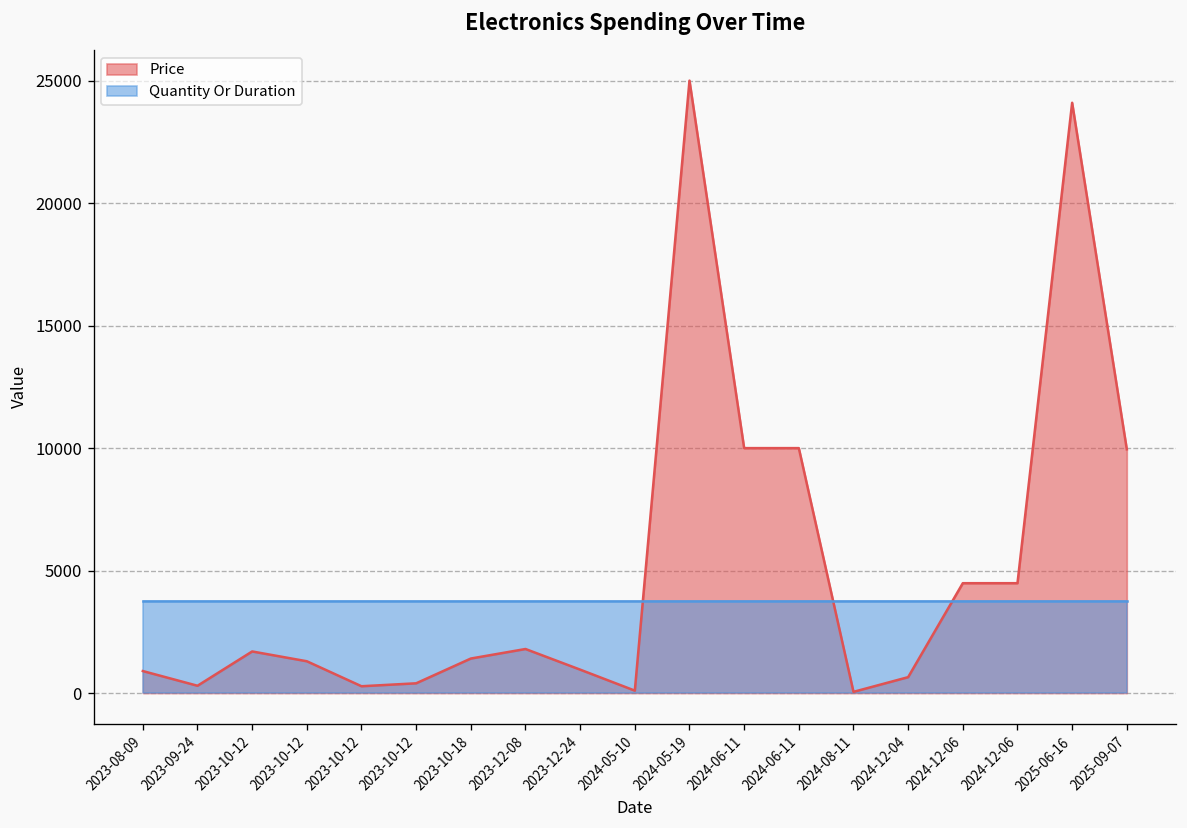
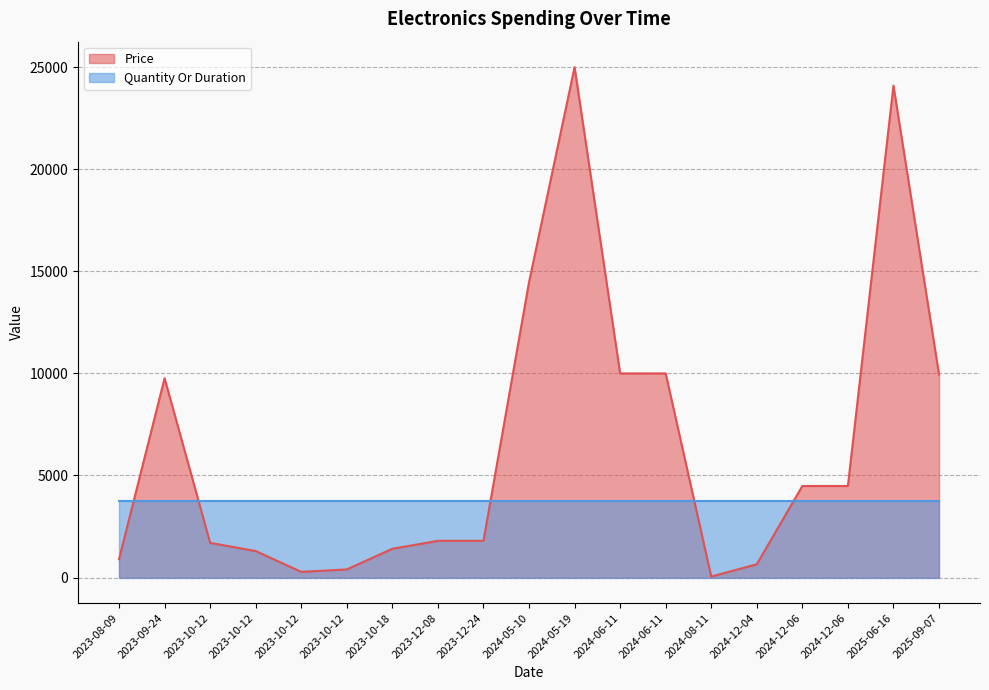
  {
    "Price": {
      "2023-08-09": 900,
-     "2023-09-24": 300,
+     "2023-09-24": 9800,
      "2023-10-18": 1400,
      "2023-12-08": 1800,
-     "2023-12-24": 1000,
-     "2024-05-10": 100,
+     "2023-12-24": 1800,
+     "2024-05-10": 14500,
      "2024-05-19": 25000,
      "2024-08-11": 100,
      "2024-12-04": 700,
      "2025-06-16": 24100,
      "2025-09-07": 10000
    },
    "Quantity Or Duration": {
      "2023-08-09": 3800,
      "2023-09-24": 3800,
      "2023-10-18": 3800,
      "2023-12-08": 3800,
      "2023-12-24": 3800,
      "2024-05-10": 3800,
      "2024-05-19": 3800,
      "2024-08-11": 3800,
      "2024-12-04": 3800,
      "2025-06-16": 3800,
      "2025-09-07": 3800
    }
  }
